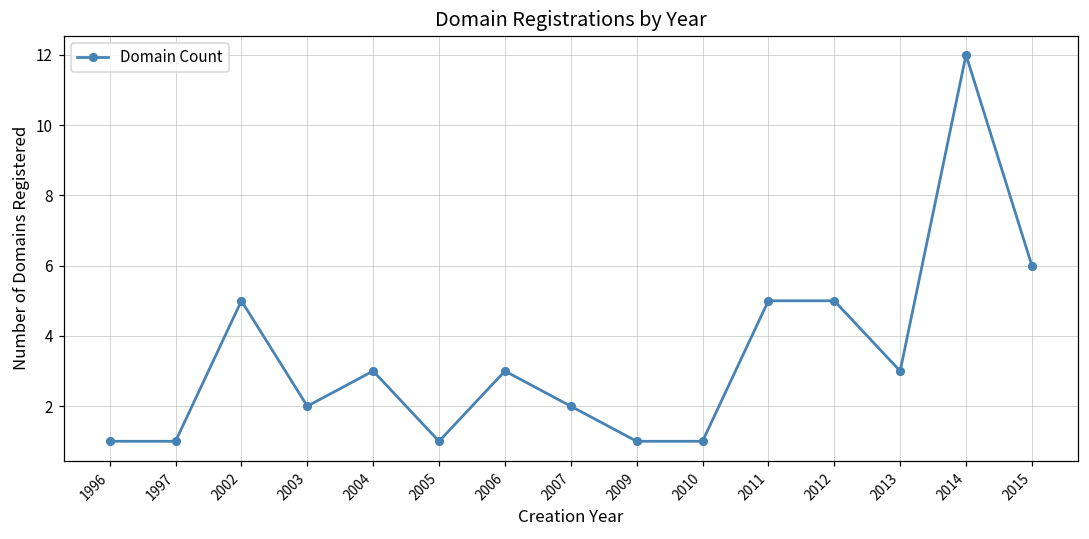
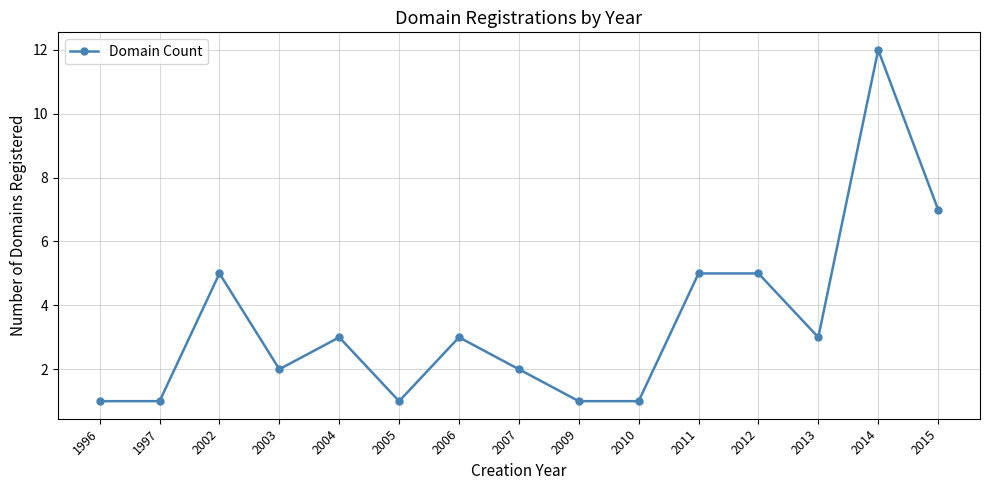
  {
    "1996": 1,
    "1997": 1,
    "2002": 5,
    "2003": 2,
    "2004": 3,
    "2005": 1,
    "2006": 3,
    "2007": 2,
    "2009": 1,
    "2010": 1,
    "2011": 5,
    "2012": 5,
    "2013": 3,
    "2014": 12,
-   "2015": 6
+   "2015": 7
  }
